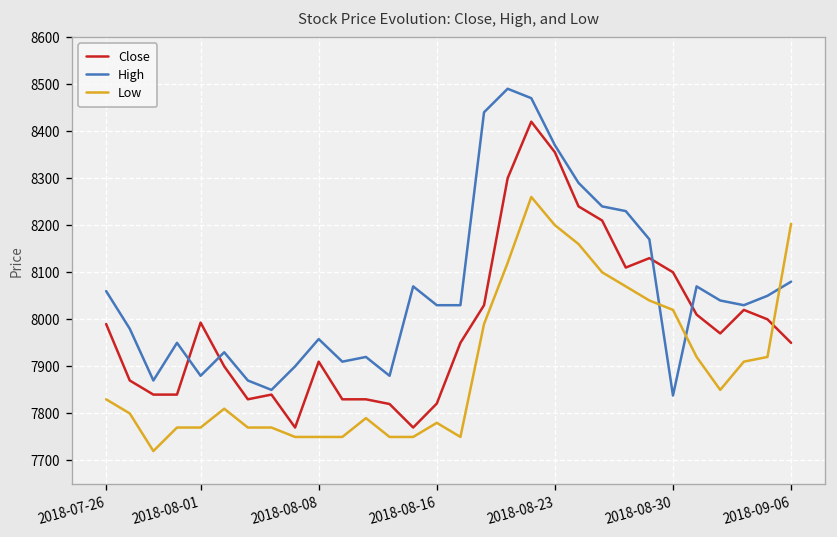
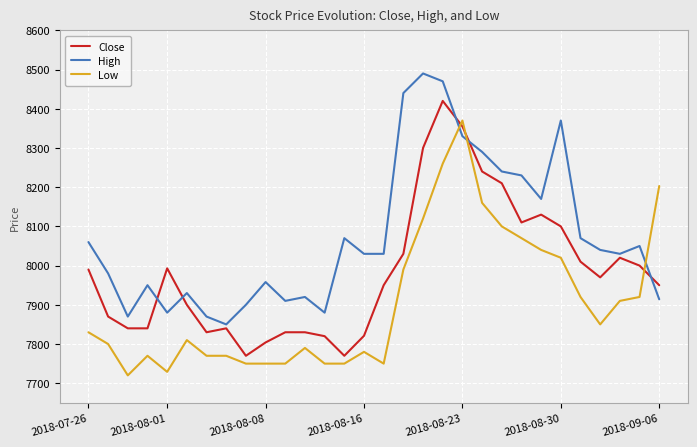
  {
    "Close": {
      "2018-07-26": 7990,
      "2018-08-01": 7990,
-     "2018-08-08": 7910,
+     "2018-08-08": 7800,
      "2018-08-16": 7820,
      "2018-08-23": 8360,
      "2018-08-30": 8100,
      "2018-09-06": 7950
    },
    "High": {
      "2018-07-26": 8060,
      "2018-08-01": 7880,
      "2018-08-08": 7960,
      "2018-08-16": 8030,
-     "2018-08-23": 8370,
-     "2018-08-30": 7840,
-     "2018-09-06": 8080
+     "2018-08-23": 8330,
+     "2018-08-30": 8370,
+     "2018-09-06": 7910
    },
    "Low": {
      "2018-07-26": 7830,
-     "2018-08-01": 7770,
+     "2018-08-01": 7730,
      "2018-08-08": 7750,
      "2018-08-16": 7780,
-     "2018-08-23": 8200,
+     "2018-08-23": 8370,
      "2018-08-30": 8020,
      "2018-09-06": 8200
    }
  }
